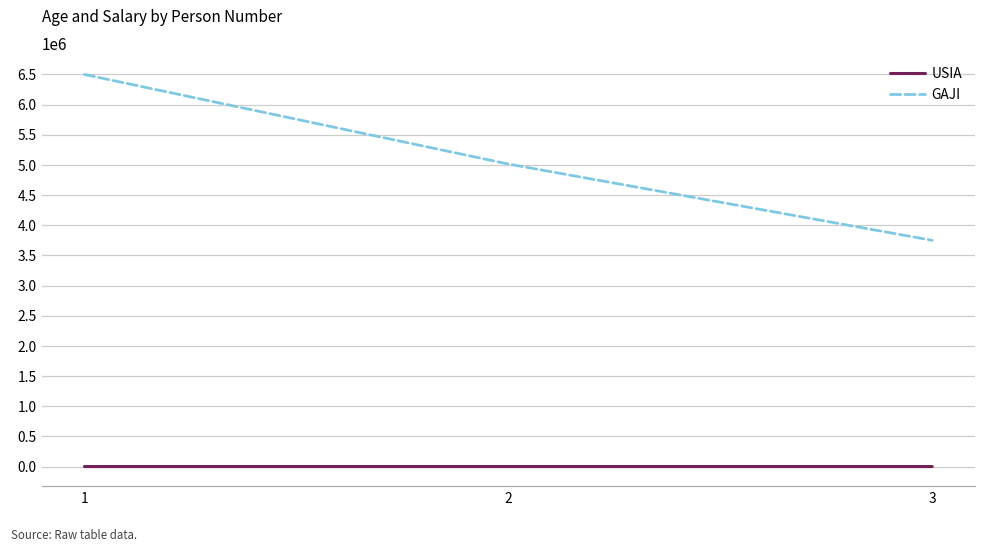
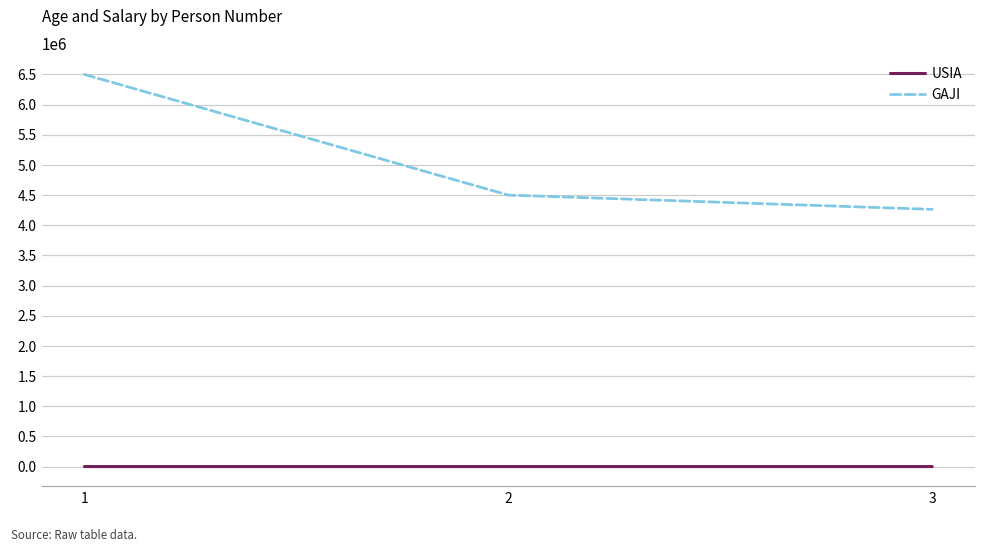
  {
    "USIA": {
      "1": 0,
      "2": 0,
      "3": 0
    },
    "GAJI": {
      "1": 6500000,
-     "2": 5000000,
-     "3": 3800000
+     "2": 4500000,
+     "3": 4300000
    }
  }
